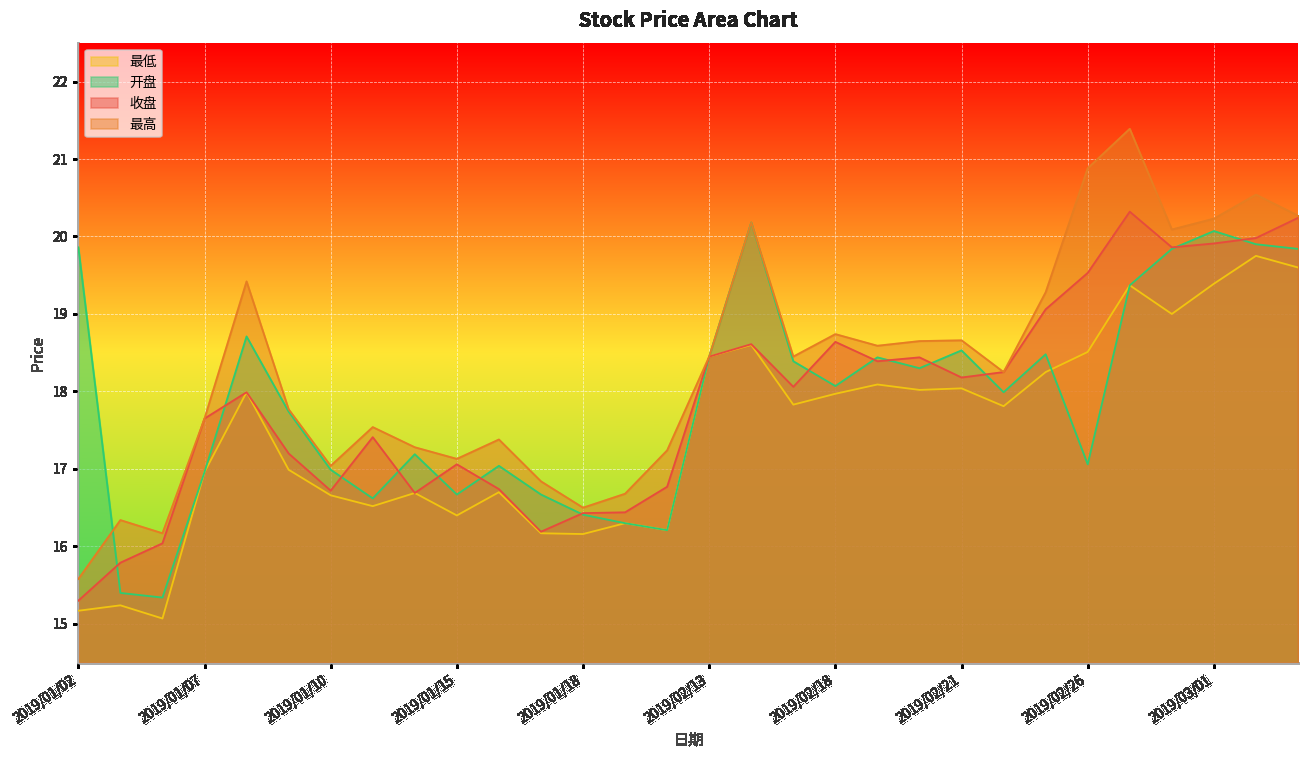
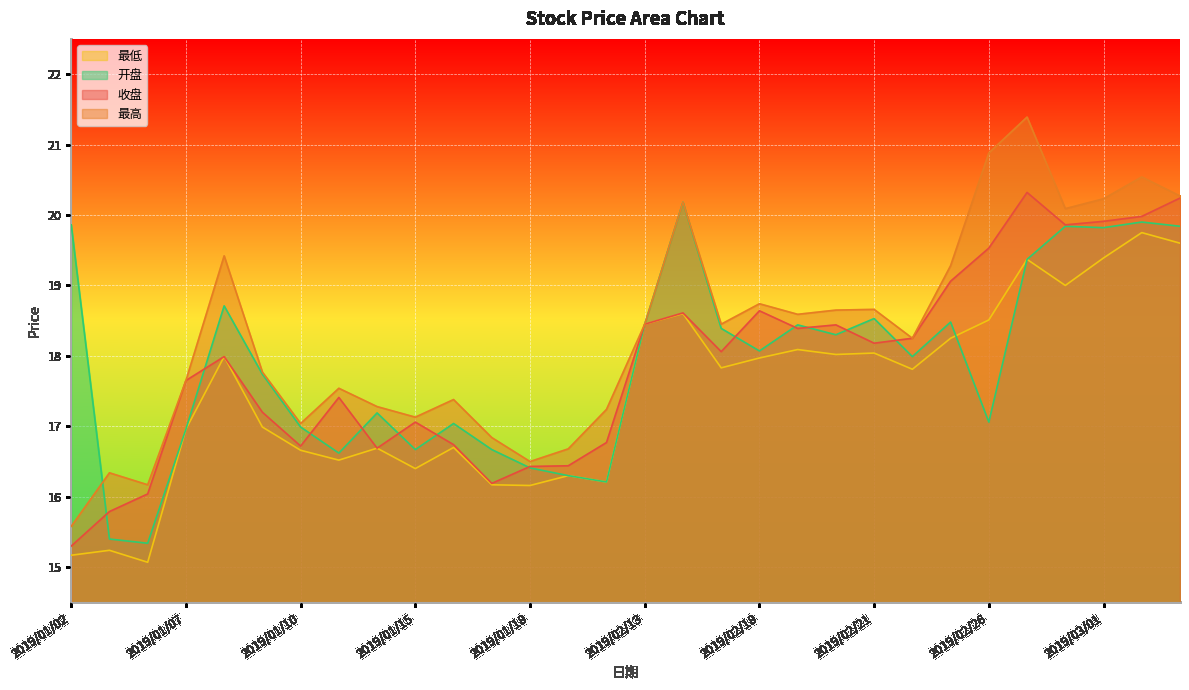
  {
    "开盘": {
      "2019/01/02": 19.9,
      "2019/01/10": 17.0,
      "2019/01/15": 16.7,
      "2019/02/18": 18.1,
      "2019/02/21": 18.5,
      "2019/02/26": 17.1,
-     "2019/03/01": 20.1
+     "2019/03/01": 19.8
    }
  }
